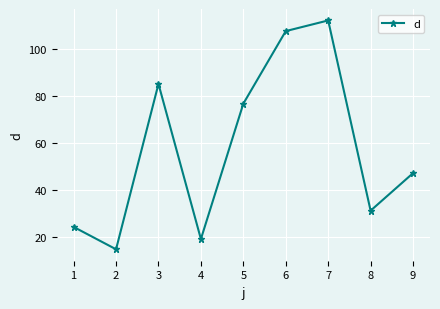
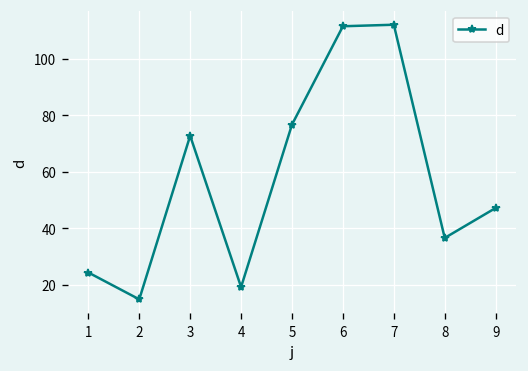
  {
    "1": 24,
    "2": 15,
-   "3": 85,
+   "3": 73,
    "4": 19,
    "5": 77,
-   "6": 108,
+   "6": 112,
    "7": 112,
-   "8": 31,
+   "8": 37,
    "9": 47
  }
